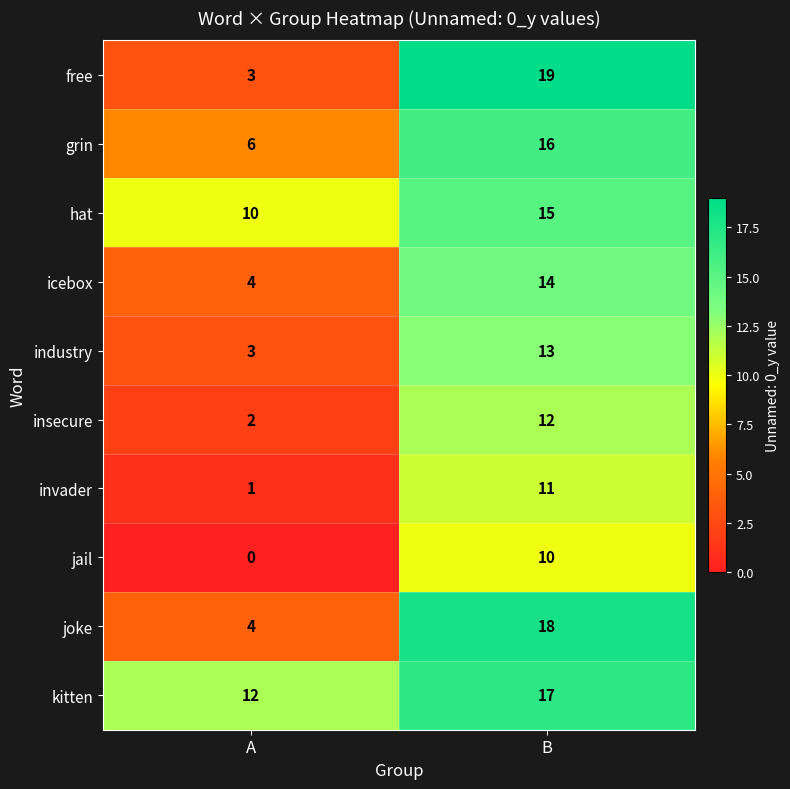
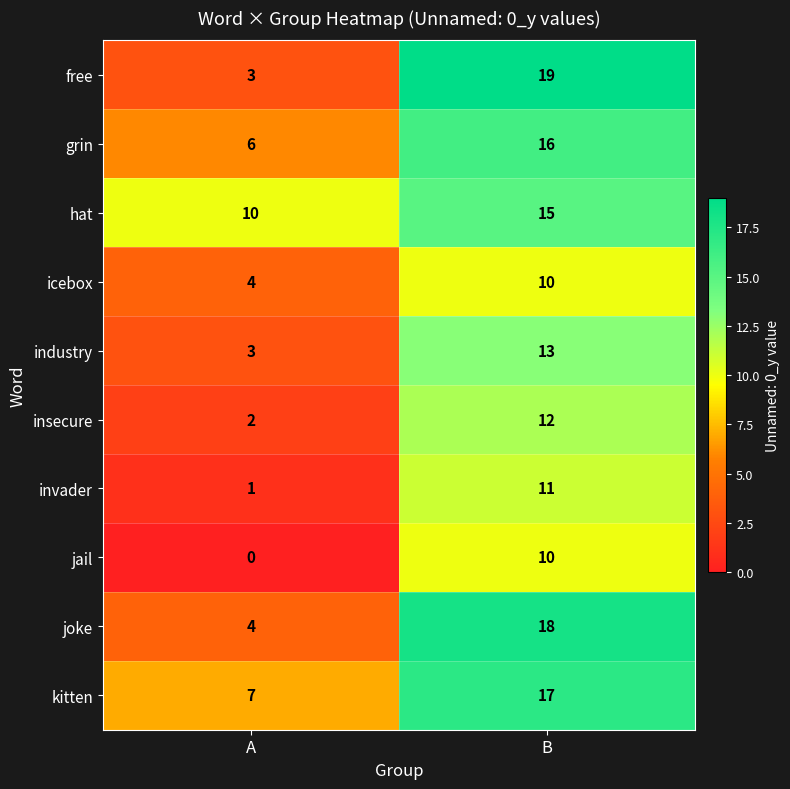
  {
    "free": {
      "A": 3,
      "B": 19
    },
    "grin": {
      "A": 6,
      "B": 16
    },
    "hat": {
      "A": 10,
      "B": 15
    },
    "icebox": {
      "A": 4,
-     "B": 14
+     "B": 10
    },
    "industry": {
      "A": 3,
      "B": 13
    },
    "insecure": {
      "A": 2,
      "B": 12
    },
    "invader": {
      "A": 1,
      "B": 11
    },
    "jail": {
      "A": 0,
      "B": 10
    },
    "joke": {
      "A": 4,
      "B": 18
    },
    "kitten": {
-     "A": 12,
+     "A": 7,
      "B": 17
    }
  }
